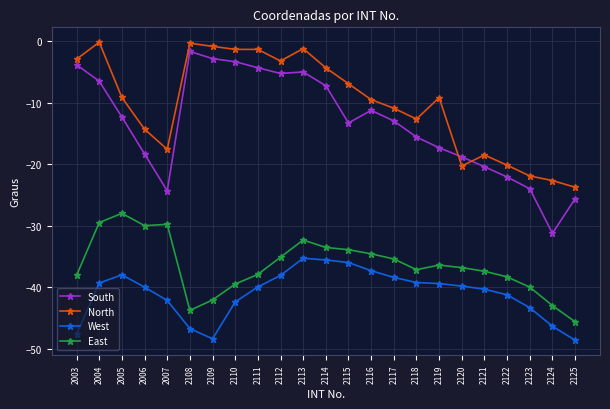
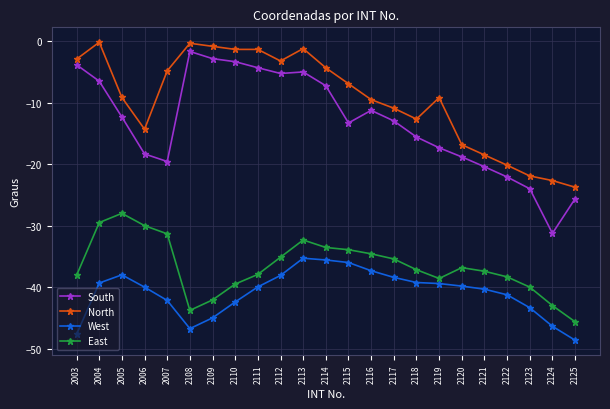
  {
    "South": {
      "2003": -4,
      "2004": -7,
      "2005": -12,
      "2006": -18,
-     "2007": -24,
+     "2007": -20,
      "2108": -2,
      "2109": -3,
      "2110": -3,
      "2111": -4,
      "2112": -5,
      "2113": -5,
      "2114": -7,
      "2115": -13,
      "2116": -11,
      "2117": -13,
      "2118": -16,
      "2119": -17,
      "2120": -19,
      "2121": -20,
      "2122": -22,
      "2123": -24,
      "2124": -31,
      "2125": -26
    },
    "North": {
      "2003": -3,
      "2004": 0,
      "2005": -9,
      "2006": -14,
-     "2007": -18,
+     "2007": -5,
      "2108": 0,
      "2109": -1,
      "2110": -1,
      "2111": -1,
      "2112": -3,
      "2113": -1,
      "2114": -4,
      "2115": -7,
      "2116": -10,
      "2117": -11,
      "2118": -13,
      "2119": -9,
-     "2120": -20,
+     "2120": -17,
      "2121": -19,
      "2122": -20,
      "2123": -22,
      "2124": -23,
      "2125": -24
    },
    "West": {
      "2004": -39,
      "2005": -38,
      "2006": -40,
      "2007": -42,
      "2108": -47,
-     "2109": -48,
+     "2109": -45,
      "2110": -42,
      "2111": -40,
      "2112": -38,
      "2113": -35,
      "2114": -36,
      "2115": -36,
      "2116": -37,
      "2117": -38,
      "2118": -39,
      "2119": -39,
      "2120": -40,
      "2121": -40,
      "2122": -41,
      "2123": -43,
      "2124": -46,
      "2125": -49
    },
    "East": {
      "2003": -38,
      "2004": -30,
      "2005": -28,
      "2006": -30,
-     "2007": -30,
+     "2007": -31,
      "2108": -44,
      "2109": -42,
      "2110": -40,
      "2111": -38,
      "2112": -35,
      "2113": -32,
      "2114": -34,
      "2115": -34,
      "2116": -35,
      "2117": -35,
      "2118": -37,
-     "2119": -36,
+     "2119": -39,
      "2120": -37,
      "2121": -37,
      "2122": -38,
      "2123": -40,
      "2124": -43,
      "2125": -46
    }
  }
